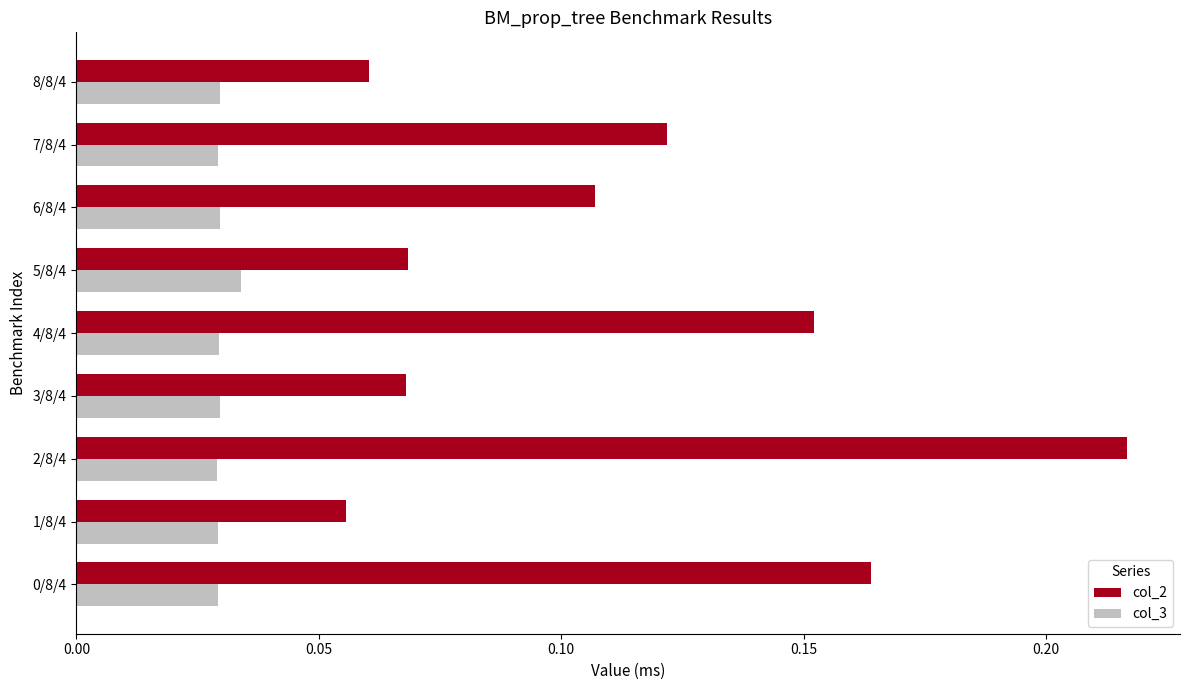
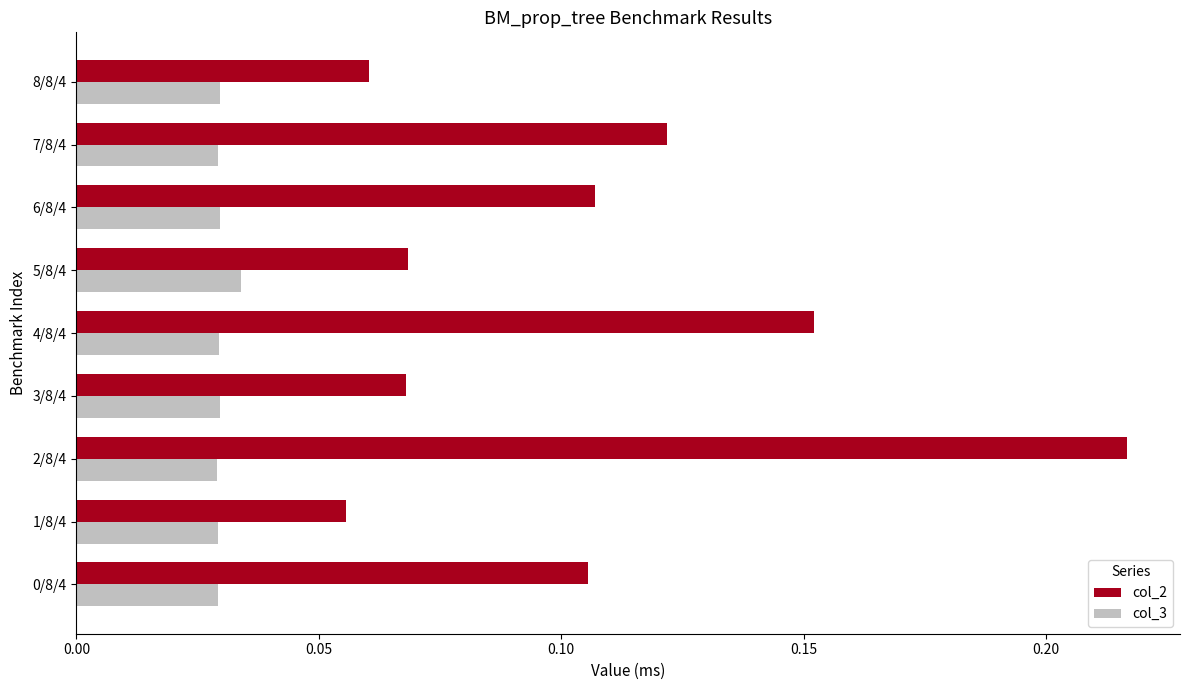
  {
    "col_2": {
      "8/8/4": 0.060,
      "7/8/4": 0.122,
      "6/8/4": 0.107,
      "5/8/4": 0.068,
      "4/8/4": 0.152,
      "3/8/4": 0.068,
      "2/8/4": 0.217,
      "1/8/4": 0.056,
-     "0/8/4": 0.164
+     "0/8/4": 0.106
    },
    "col_3": {
      "8/8/4": 0.030,
      "7/8/4": 0.029,
      "6/8/4": 0.030,
      "5/8/4": 0.034,
      "4/8/4": 0.029,
      "3/8/4": 0.030,
      "2/8/4": 0.029,
      "1/8/4": 0.029,
      "0/8/4": 0.029
    }
  }
